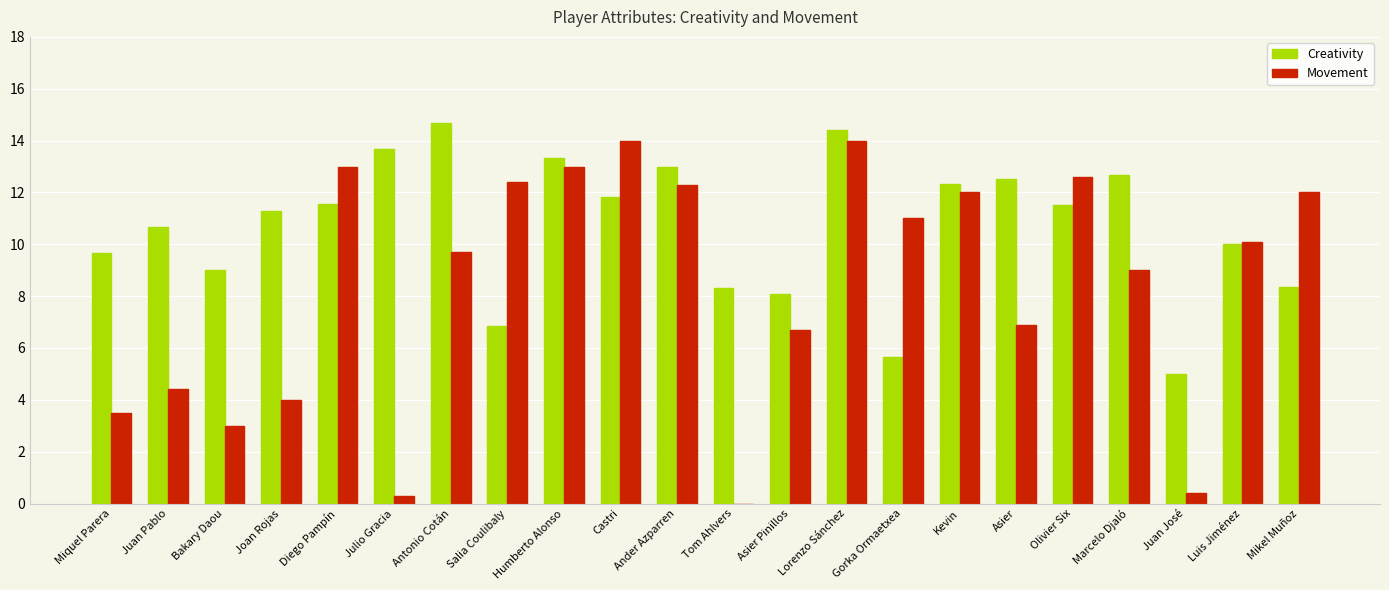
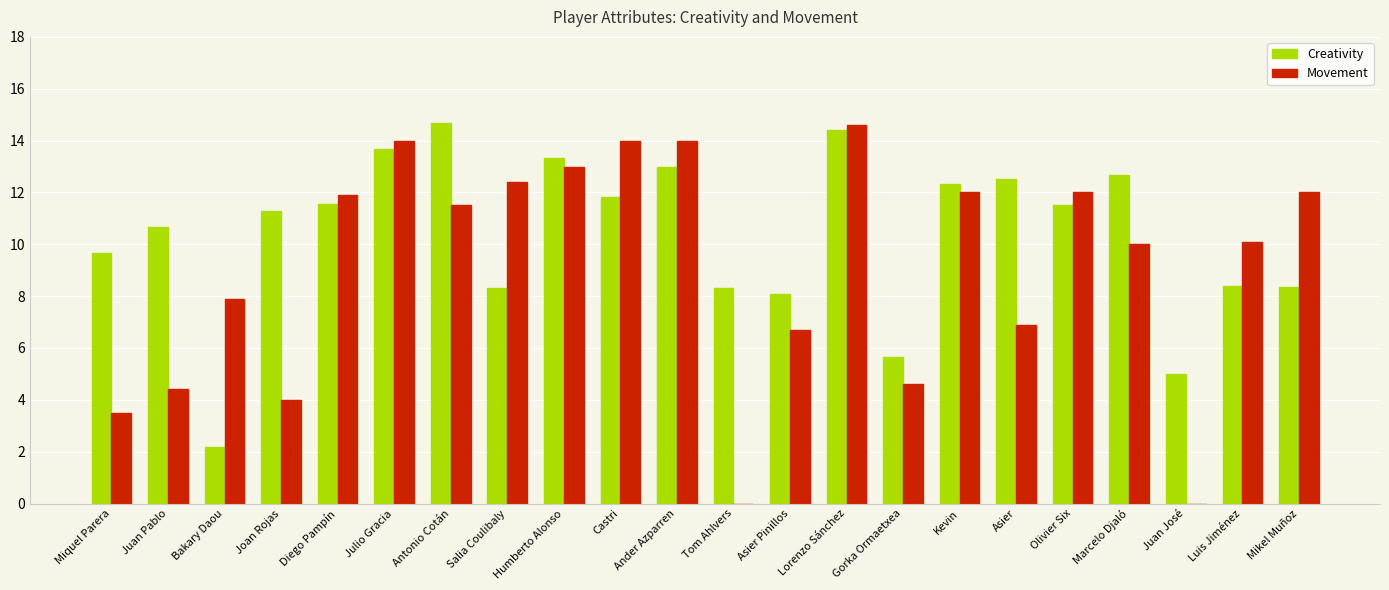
  {
    "Creativity": {
      "Miquel Parera": 9.7,
      "Juan Pablo": 10.7,
-     "Bakary Daou": 9.0,
+     "Bakary Daou": 2.2,
      "Joan Rojas": 11.3,
      "Diego Pampín": 11.6,
      "Julio Gracia": 13.7,
      "Antonio Cotán": 14.7,
-     "Salia Coulibaly": 6.9,
+     "Salia Coulibaly": 8.3,
      "Humberto Alonso": 13.3,
      "Castri": 11.8,
      "Ander Azparren": 13.0,
      "Tom Ahlvers": 8.3,
      "Asier Pinillos": 8.1,
      "Lorenzo Sánchez": 14.4,
      "Gorka Ormaetxea": 5.7,
      "Kevin": 12.3,
      "Asier": 12.5,
      "Olivier Six": 11.5,
      "Marcelo Djaló": 12.7,
      "Juan José": 5.0,
-     "Luis Jiménez": 10.0,
+     "Luis Jiménez": 8.4,
      "Mikel Muñoz": 8.4
    },
    "Movement": {
      "Miquel Parera": 3.5,
      "Juan Pablo": 4.4,
-     "Bakary Daou": 3.0,
+     "Bakary Daou": 7.9,
      "Joan Rojas": 4.0,
-     "Diego Pampín": 13.0,
-     "Julio Gracia": 0.3,
-     "Antonio Cotán": 9.7,
+     "Diego Pampín": 11.9,
+     "Julio Gracia": 14.0,
+     "Antonio Cotán": 11.5,
      "Salia Coulibaly": 12.4,
      "Humberto Alonso": 13.0,
      "Castri": 14.0,
-     "Ander Azparren": 12.3,
+     "Ander Azparren": 14.0,
      "Tom Ahlvers": 0.0,
      "Asier Pinillos": 6.7,
-     "Lorenzo Sánchez": 14.0,
-     "Gorka Ormaetxea": 11.0,
+     "Lorenzo Sánchez": 14.6,
+     "Gorka Ormaetxea": 4.6,
      "Kevin": 12.0,
      "Asier": 6.9,
-     "Olivier Six": 12.6,
-     "Marcelo Djaló": 9,
-     "Juan José": 0.4,
+     "Olivier Six": 12.0,
+     "Marcelo Djaló": 10,
+     "Juan José": 0.0,
      "Luis Jiménez": 10.1,
      "Mikel Muñoz": 12.0
    }
  }
